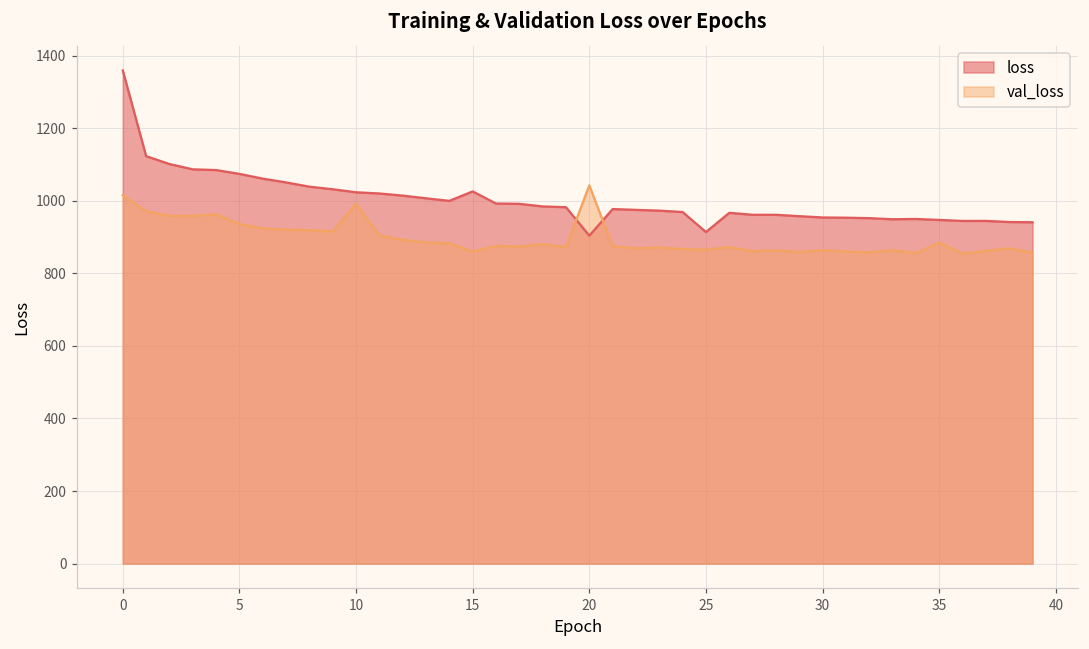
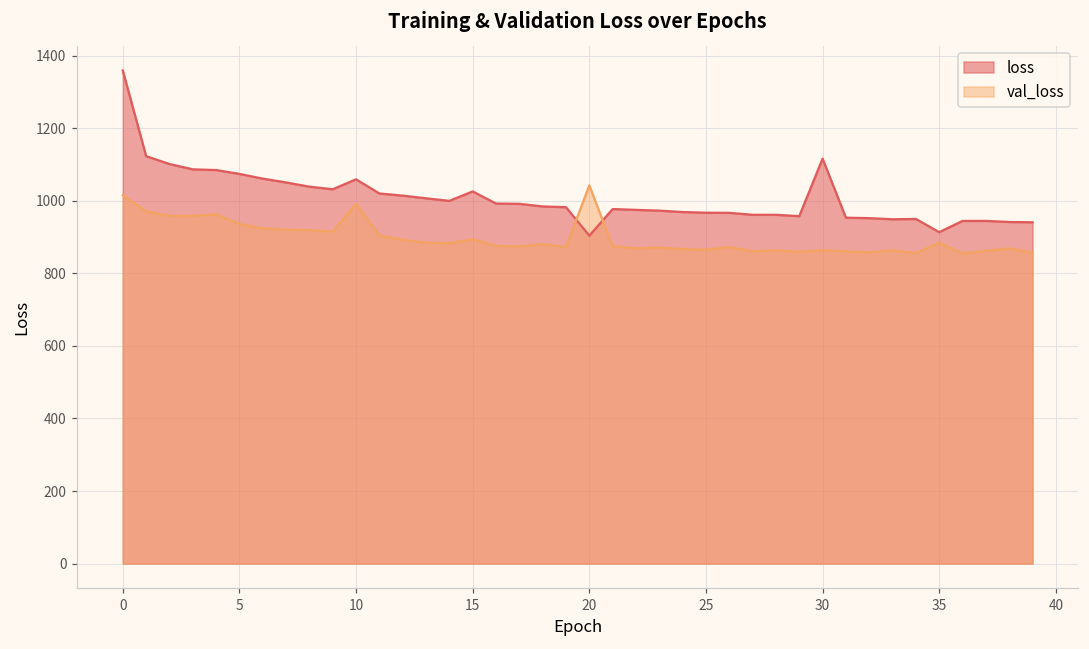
  {
    "loss": {
      "0": 1360,
      "5": 1070,
-     "10": 1020,
+     "10": 1060,
      "15": 1030,
      "20": 900,
-     "25": 910,
-     "30": 950,
-     "35": 950
+     "25": 970,
+     "30": 1120,
+     "35": 910
    },
    "val_loss": {
      "0": 1020,
      "5": 940,
      "10": 990,
-     "15": 860,
+     "15": 890,
      "20": 1040,
      "25": 870,
      "30": 860,
      "35": 880
    }
  }
